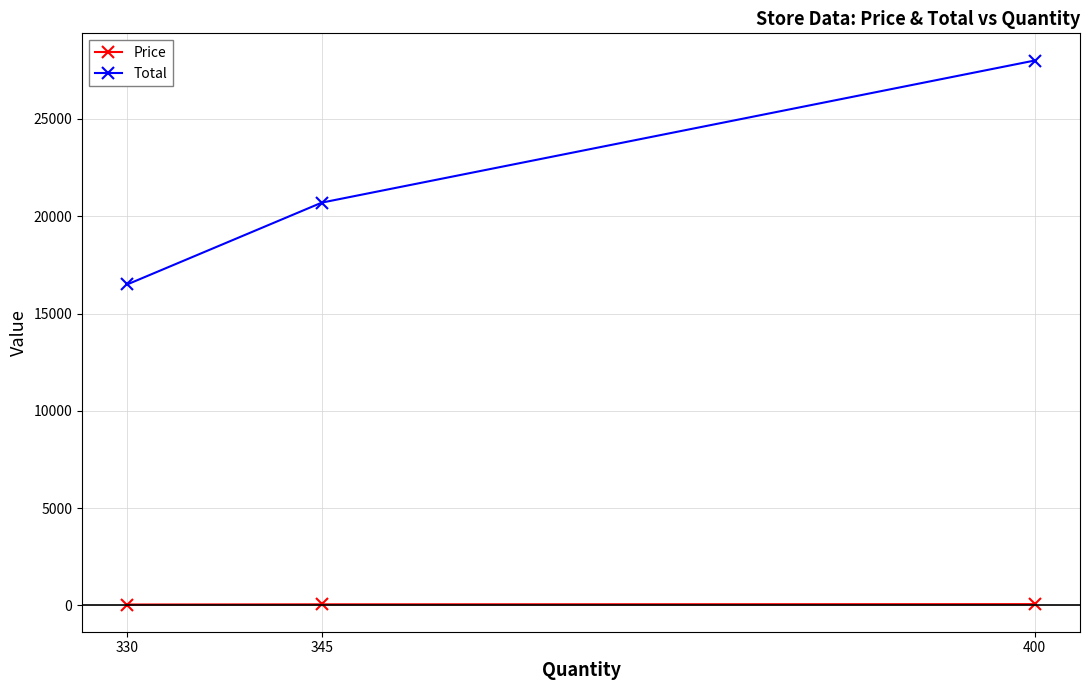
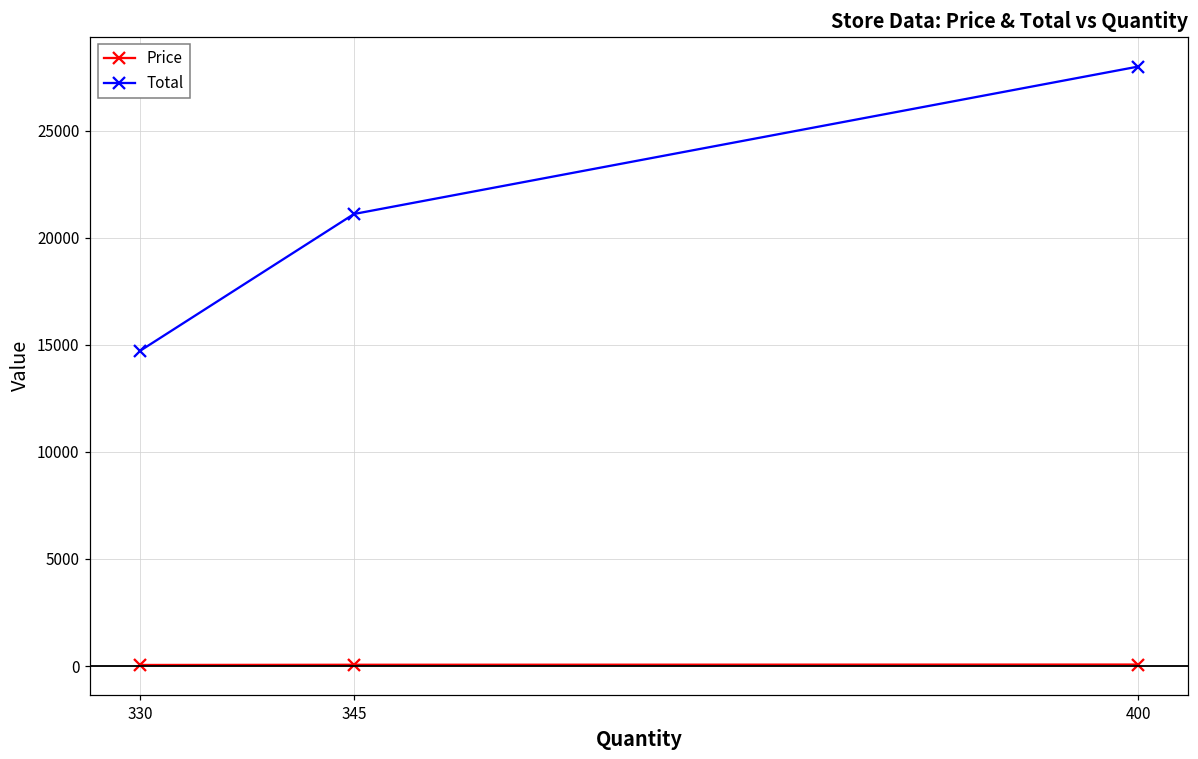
  {
    "Price": {
      "330": 100,
      "345": 100,
      "400": 100
    },
    "Total": {
-     "330": 16500,
-     "345": 20700,
+     "330": 14700,
+     "345": 21100,
      "400": 28000
    }
  }
